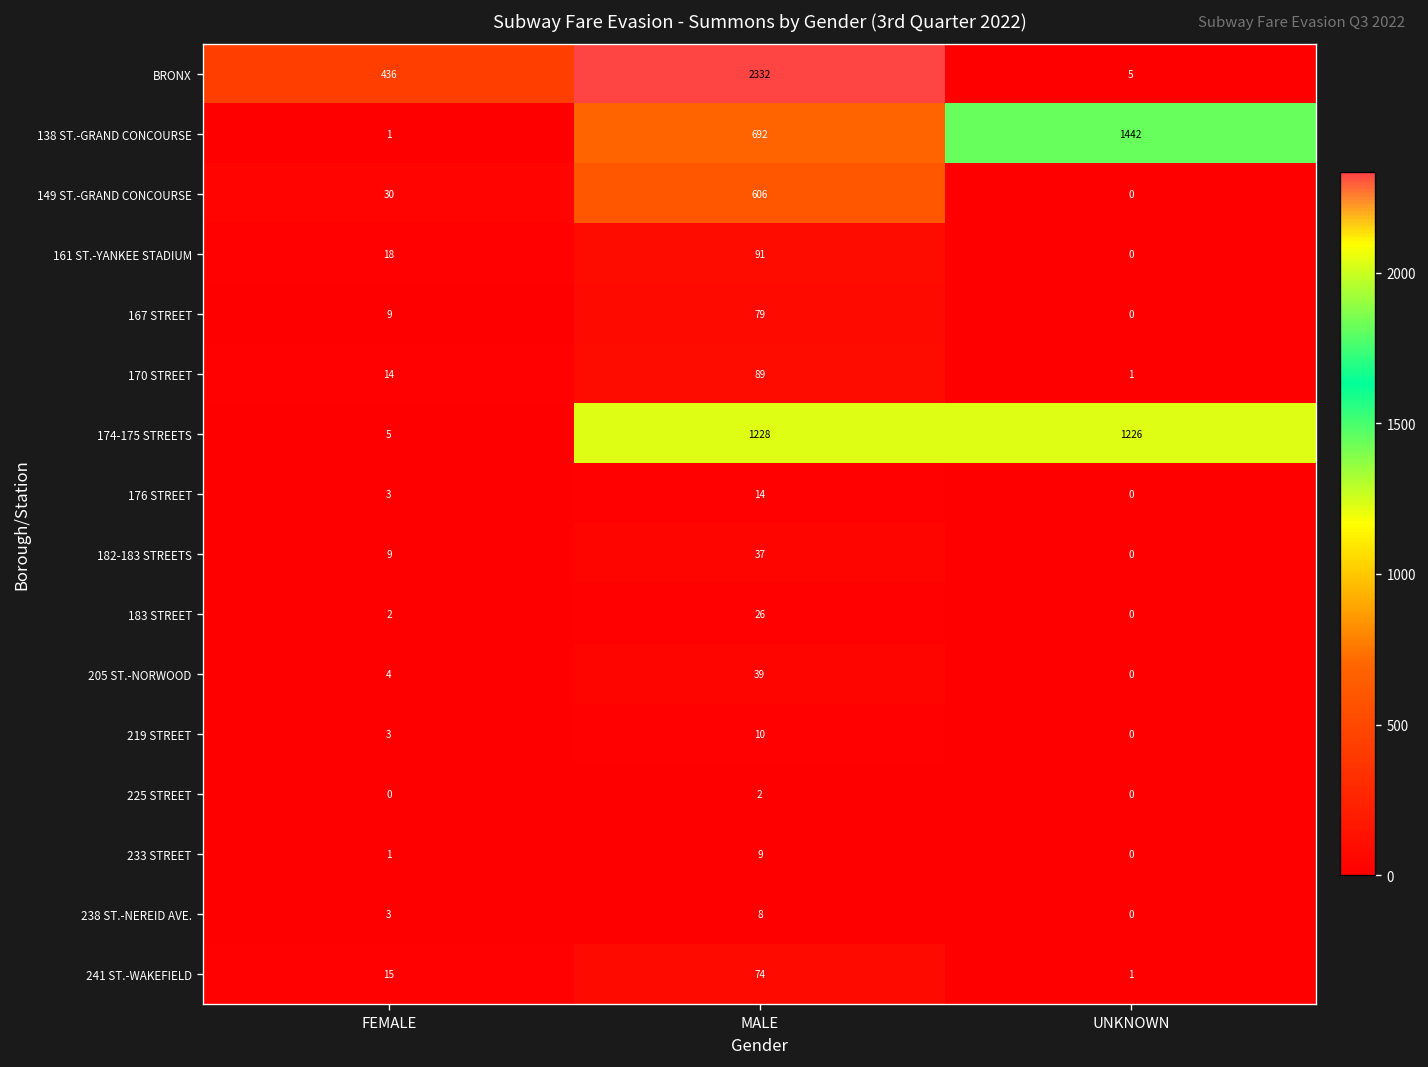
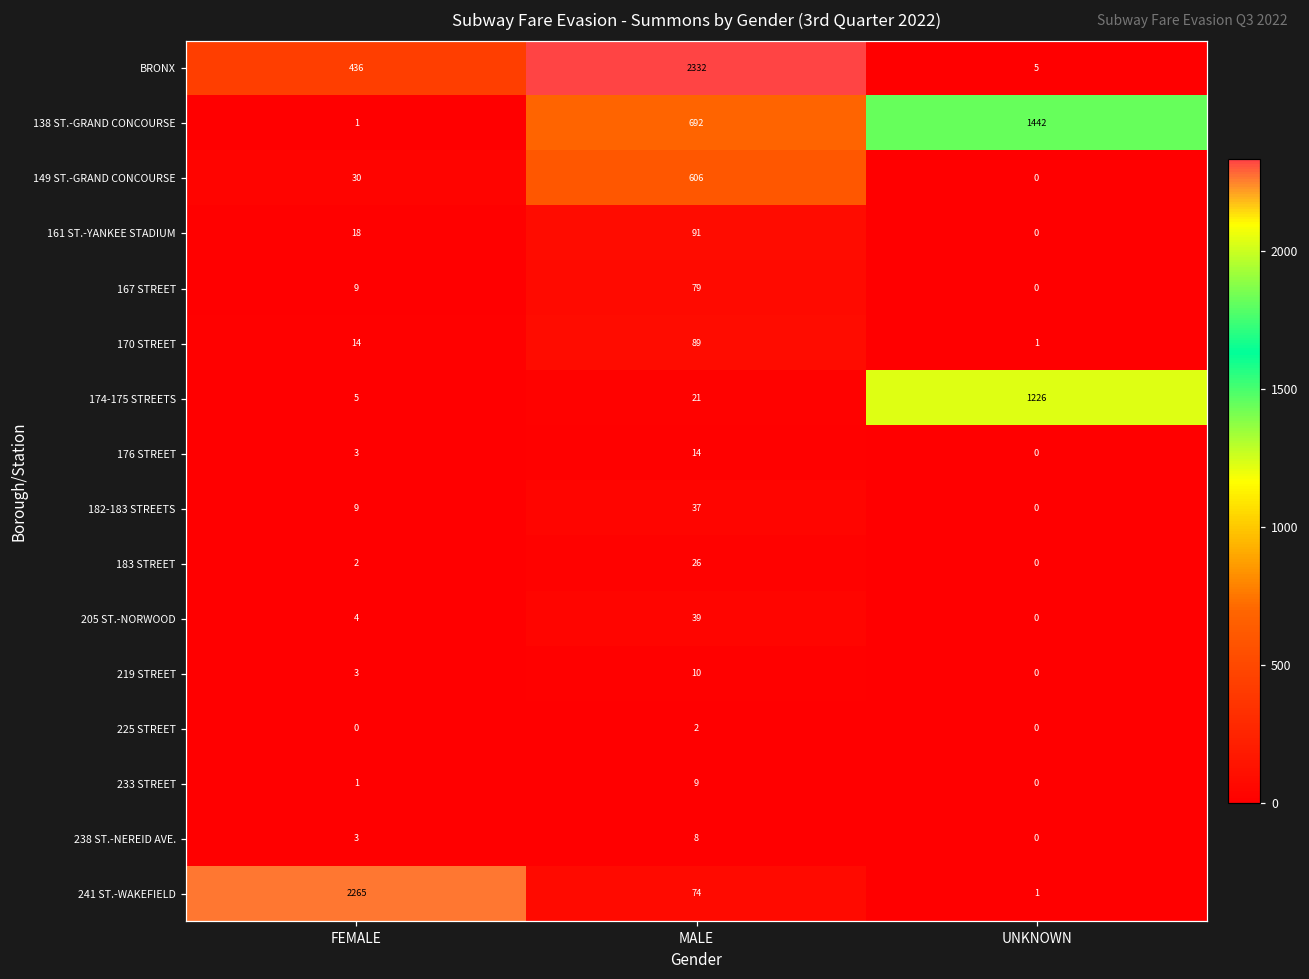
  {
    "BRONX": {
      "FEMALE": 436,
      "MALE": 2332,
      "UNKNOWN": 5
    },
    "138 ST.-GRAND CONCOURSE": {
      "FEMALE": 1,
      "MALE": 692,
      "UNKNOWN": 1442
    },
    "149 ST.-GRAND CONCOURSE": {
      "FEMALE": 30,
      "MALE": 606,
      "UNKNOWN": 0
    },
    "161 ST.-YANKEE STADIUM": {
      "FEMALE": 18,
      "MALE": 91,
      "UNKNOWN": 0
    },
    "167 STREET": {
      "FEMALE": 9,
      "MALE": 79,
      "UNKNOWN": 0
    },
    "170 STREET": {
      "FEMALE": 14,
      "MALE": 89,
      "UNKNOWN": 1
    },
    "174-175 STREETS": {
      "FEMALE": 5,
-     "MALE": 1228,
+     "MALE": 21,
      "UNKNOWN": 1226
    },
    "176 STREET": {
      "FEMALE": 3,
      "MALE": 14,
      "UNKNOWN": 0
    },
    "182-183 STREETS": {
      "FEMALE": 9,
      "MALE": 37,
      "UNKNOWN": 0
    },
    "183 STREET": {
      "FEMALE": 2,
      "MALE": 26,
      "UNKNOWN": 0
    },
    "205 ST.-NORWOOD": {
      "FEMALE": 4,
      "MALE": 39,
      "UNKNOWN": 0
    },
    "219 STREET": {
      "FEMALE": 3,
      "MALE": 10,
      "UNKNOWN": 0
    },
    "225 STREET": {
      "FEMALE": 0,
      "MALE": 2,
      "UNKNOWN": 0
    },
    "233 STREET": {
      "FEMALE": 1,
      "MALE": 9,
      "UNKNOWN": 0
    },
    "238 ST.-NEREID AVE.": {
      "FEMALE": 3,
      "MALE": 8,
      "UNKNOWN": 0
    },
    "241 ST.-WAKEFIELD": {
-     "FEMALE": 15,
+     "FEMALE": 2265,
      "MALE": 74,
      "UNKNOWN": 1
    }
  }
